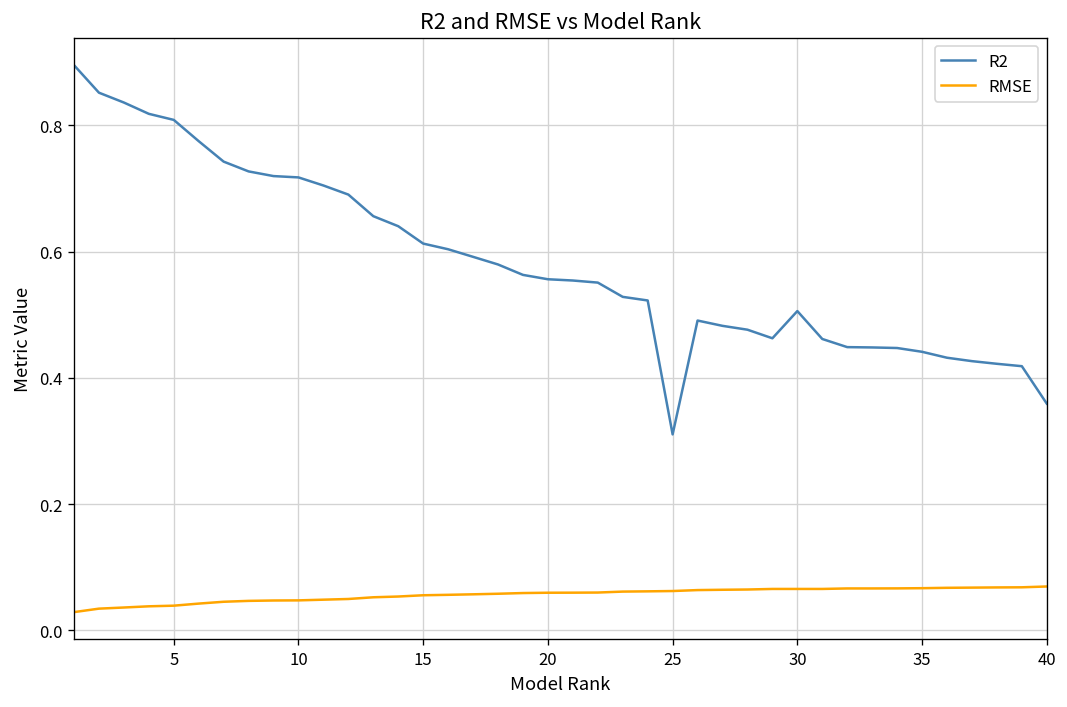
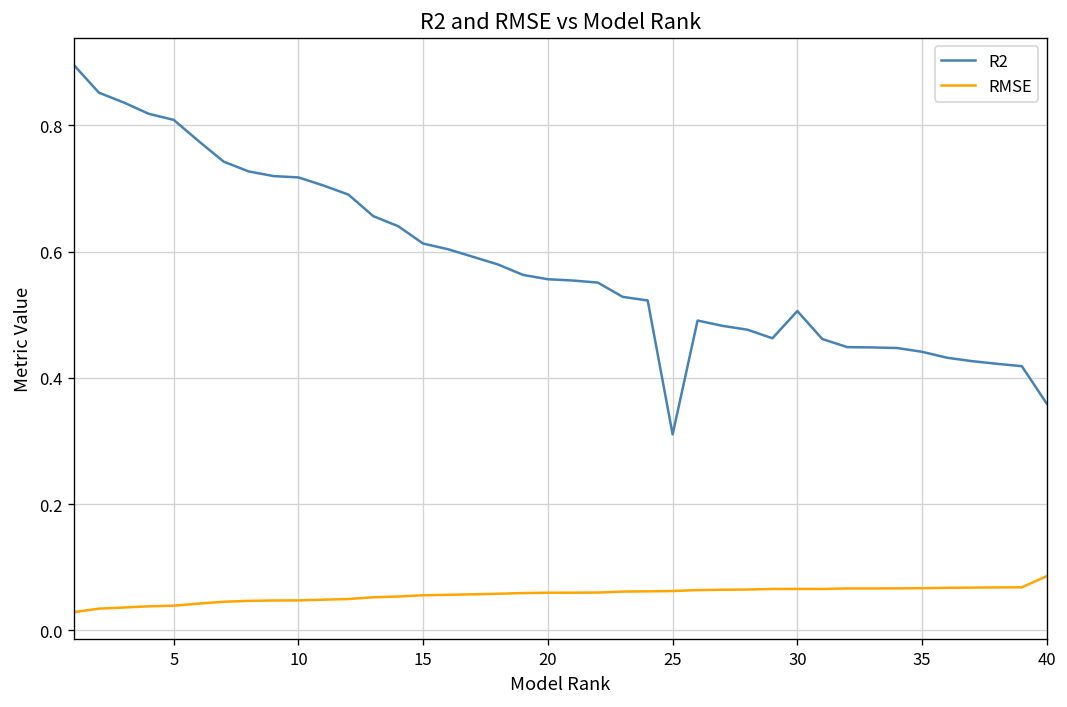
  {
    "R2": {
      "5": 0.81,
      "10": 0.72,
      "15": 0.61,
      "20": 0.56,
      "25": 0.31,
      "30": 0.51,
      "35": 0.44,
      "40": 0.36
    },
    "RMSE": {
      "5": 0.04,
      "10": 0.05,
      "15": 0.06,
      "20": 0.06,
      "25": 0.06,
      "30": 0.07,
      "35": 0.07,
-     "40": 0.07
+     "40": 0.09
    }
  }
